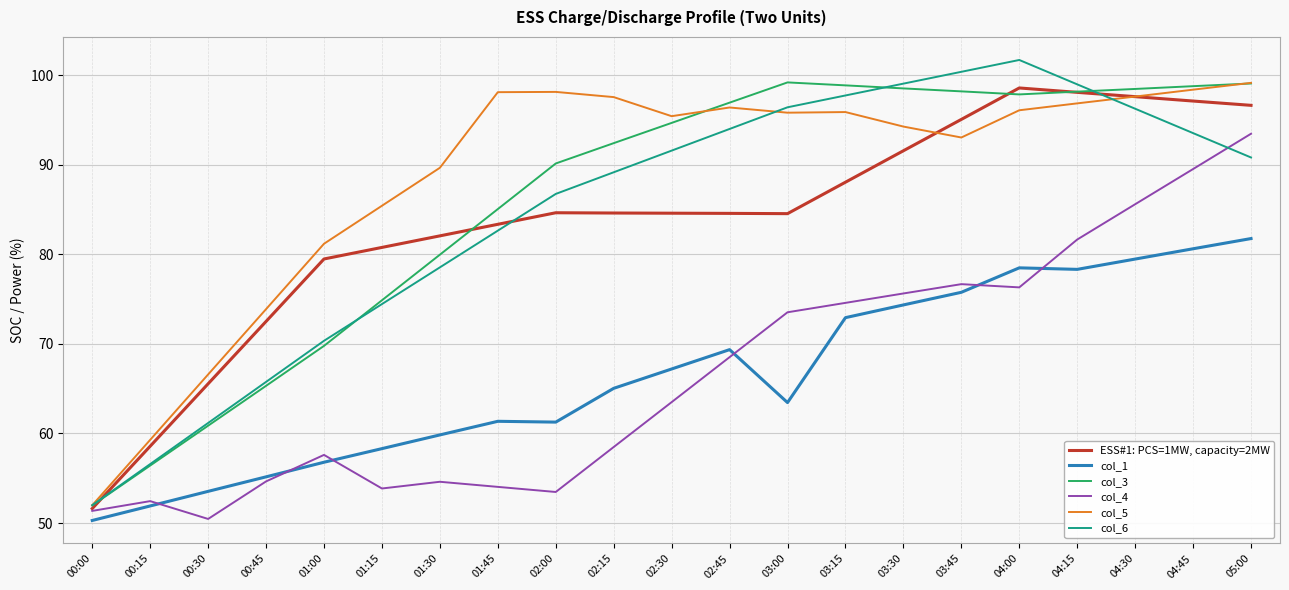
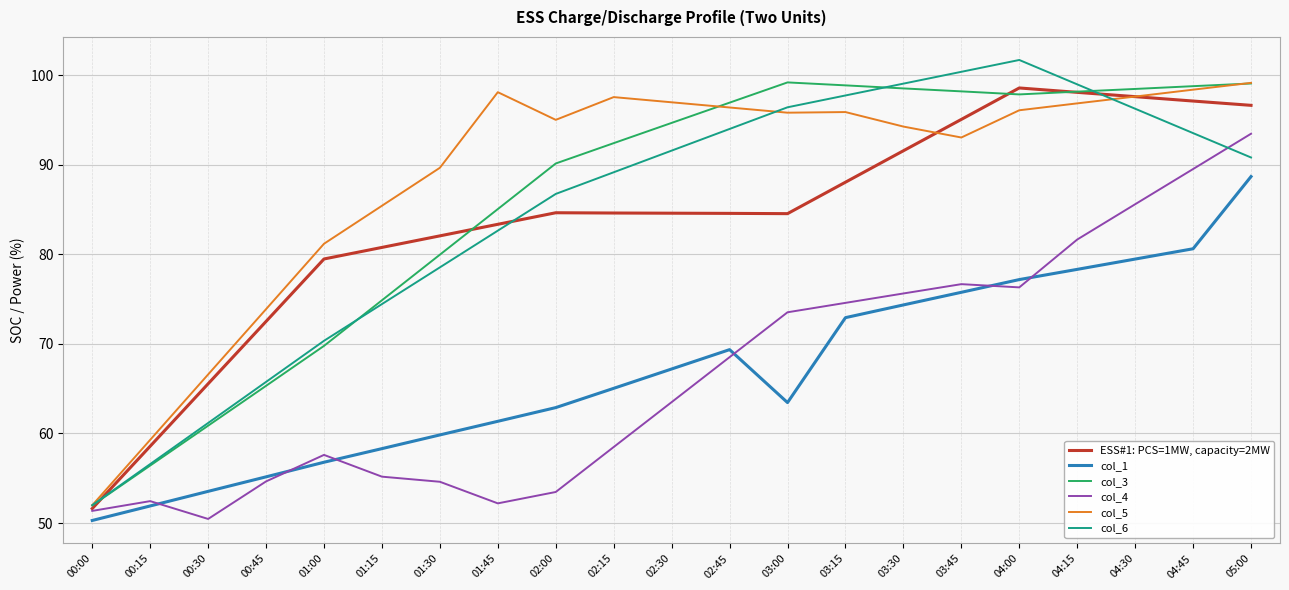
  {
    "ESS#1: PCS=1MW, capacity=2MW": {
      "00:15": 59,
      "00:30": 66,
      "00:45": 73,
      "01:00": 79,
      "01:15": 81,
      "01:30": 82,
      "01:45": 83,
      "02:00": 85,
      "02:15": 85,
      "02:30": 85,
      "02:45": 85,
      "03:00": 85,
      "03:15": 88,
      "03:30": 92,
      "03:45": 95,
      "04:00": 99,
      "04:45": 97,
      "05:00": 97
    },
    "col_1": {
      "00:00": 50,
      "00:15": 52,
      "00:30": 54,
      "00:45": 55,
      "01:00": 57,
      "01:15": 58,
      "01:30": 60,
      "01:45": 61,
-     "02:00": 61,
+     "02:00": 63,
      "02:15": 65,
      "02:30": 67,
      "02:45": 69,
      "03:00": 63,
      "03:15": 73,
      "03:30": 74,
      "03:45": 76,
-     "04:00": 78,
+     "04:00": 77,
      "04:15": 78,
      "04:30": 79,
      "04:45": 81,
-     "05:00": 82
+     "05:00": 89
    },
    "col_4": {
      "00:15": 52,
      "00:30": 50,
      "00:45": 55,
      "01:00": 58,
-     "01:15": 54,
+     "01:15": 55,
      "01:30": 55,
-     "01:45": 54,
+     "01:45": 52,
      "02:00": 53,
      "02:15": 58,
      "02:30": 64,
      "02:45": 69,
      "03:00": 74,
      "03:15": 75,
      "03:30": 76,
      "03:45": 77,
      "04:00": 76,
      "04:15": 82,
      "04:30": 86,
      "04:45": 90,
      "05:00": 93
    },
    "col_5": {
      "00:15": 59,
      "00:30": 67,
      "00:45": 74,
      "01:00": 81,
      "01:15": 85,
      "01:30": 90,
      "01:45": 98,
-     "02:00": 98,
+     "02:00": 95,
      "02:15": 98,
-     "02:30": 95,
+     "02:30": 97,
      "02:45": 96,
      "03:00": 96,
      "03:15": 96,
      "03:30": 94,
      "03:45": 93,
      "04:00": 96,
      "04:15": 97,
      "04:45": 98
    }
  }
